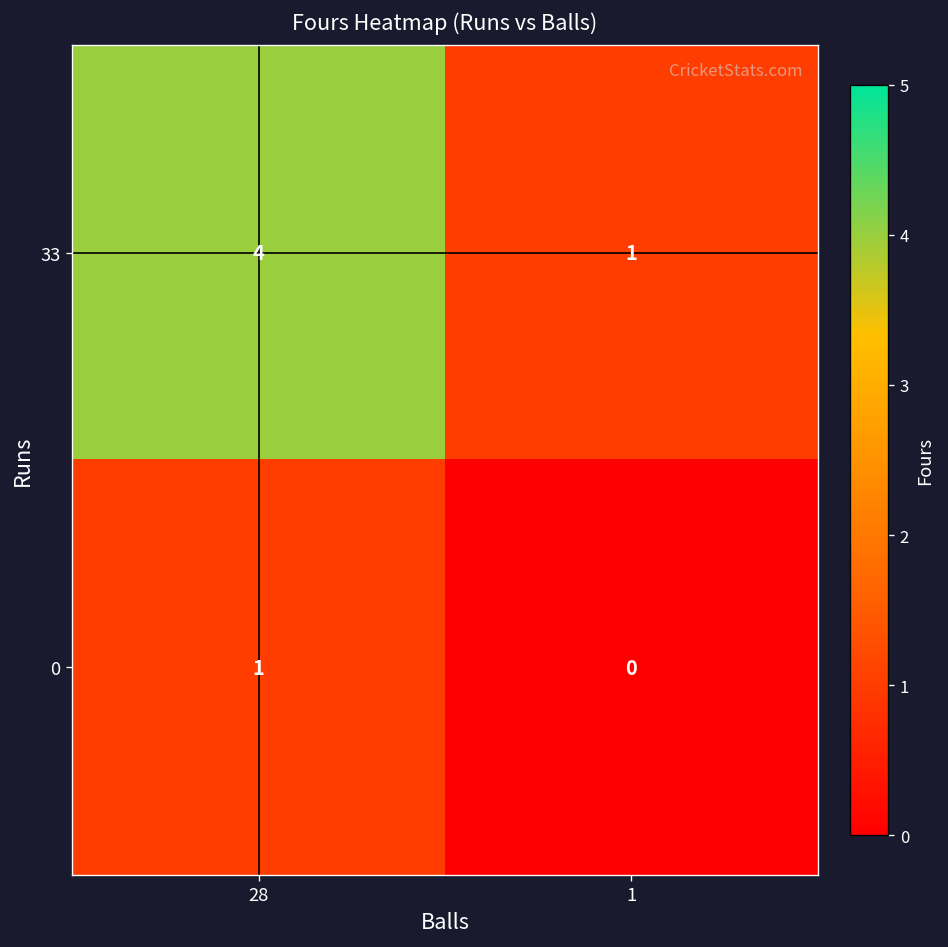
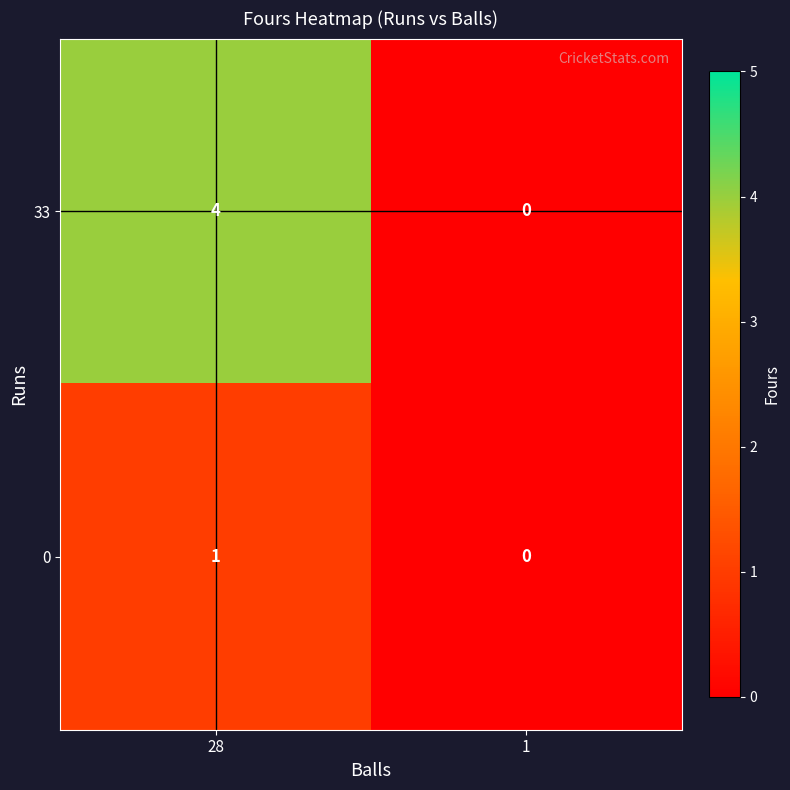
  {
    "33": {
      "28": 4,
-     "1": 1
+     "1": 0
    },
    "0": {
      "28": 1,
      "1": 0
    }
  }
